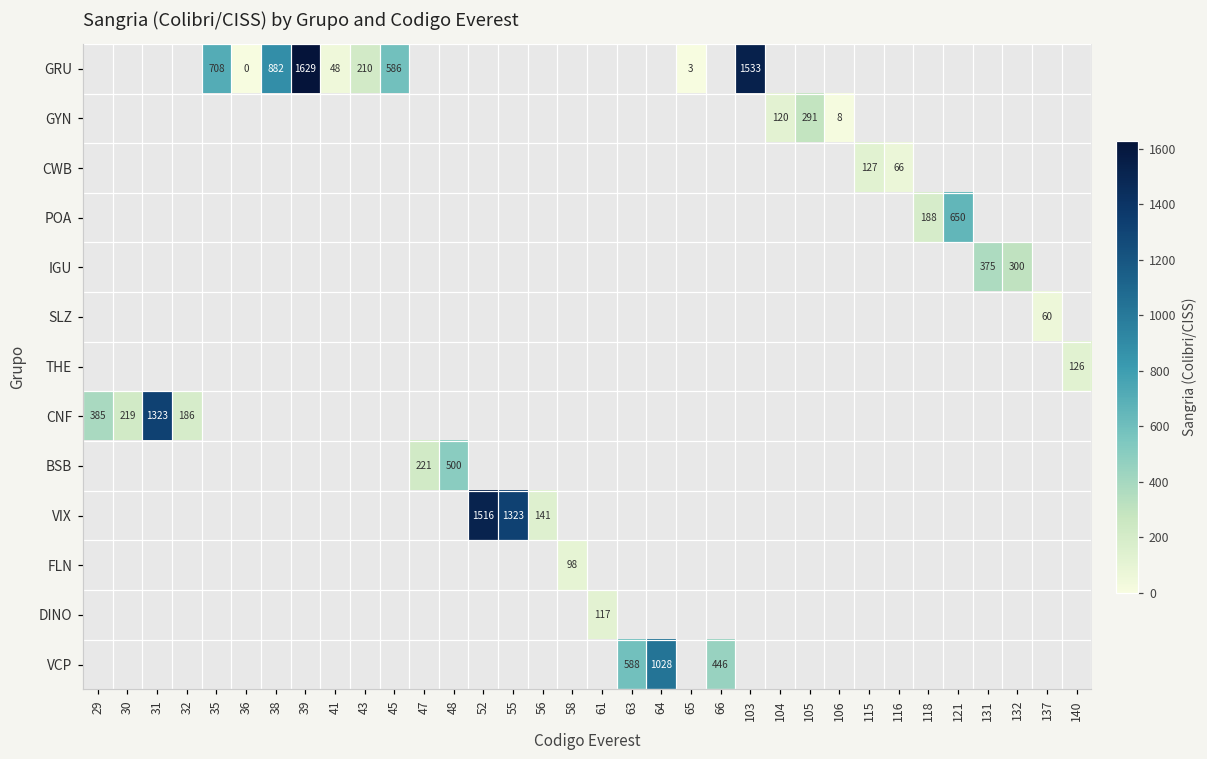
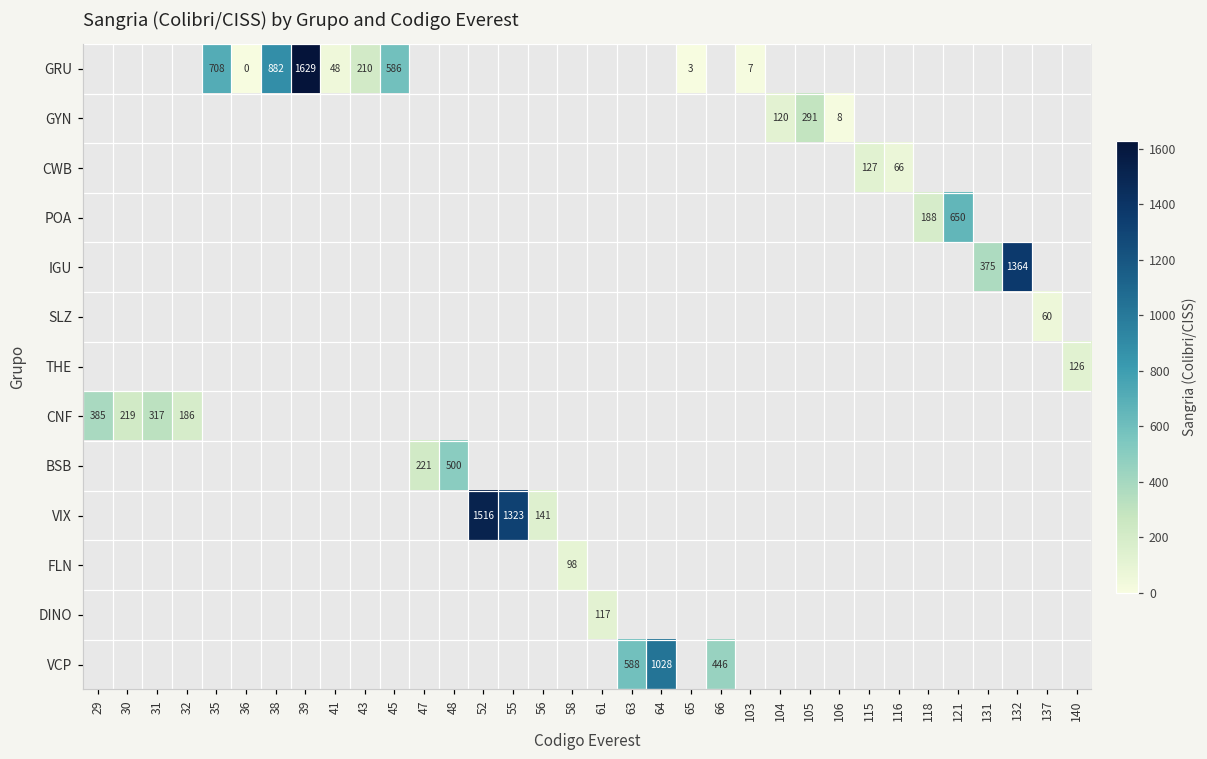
  {
    "GRU": {
      "35": 708,
      "36": 0,
      "38": 882,
      "39": 1629,
      "41": 48,
      "43": 210,
      "45": 586,
      "65": 3,
-     "103": 1533
+     "103": 7
    },
    "GYN": {
      "104": 120,
      "105": 291,
      "106": 8
    },
    "CWB": {
      "115": 127,
      "116": 66
    },
    "POA": {
      "118": 188,
      "121": 650
    },
    "IGU": {
      "131": 375,
-     "132": 300
+     "132": 1364
    },
    "SLZ": {
      "137": 60
    },
    "THE": {
      "140": 126
    },
    "CNF": {
      "29": 385,
      "30": 219,
-     "31": 1323,
+     "31": 317,
      "32": 186
    },
    "BSB": {
      "47": 221,
      "48": 500
    },
    "VIX": {
      "52": 1516,
      "55": 1323,
      "56": 141
    },
    "FLN": {
      "58": 98
    },
    "DINO": {
      "61": 117
    },
    "VCP": {
      "63": 588,
      "64": 1028,
      "66": 446
    }
  }
